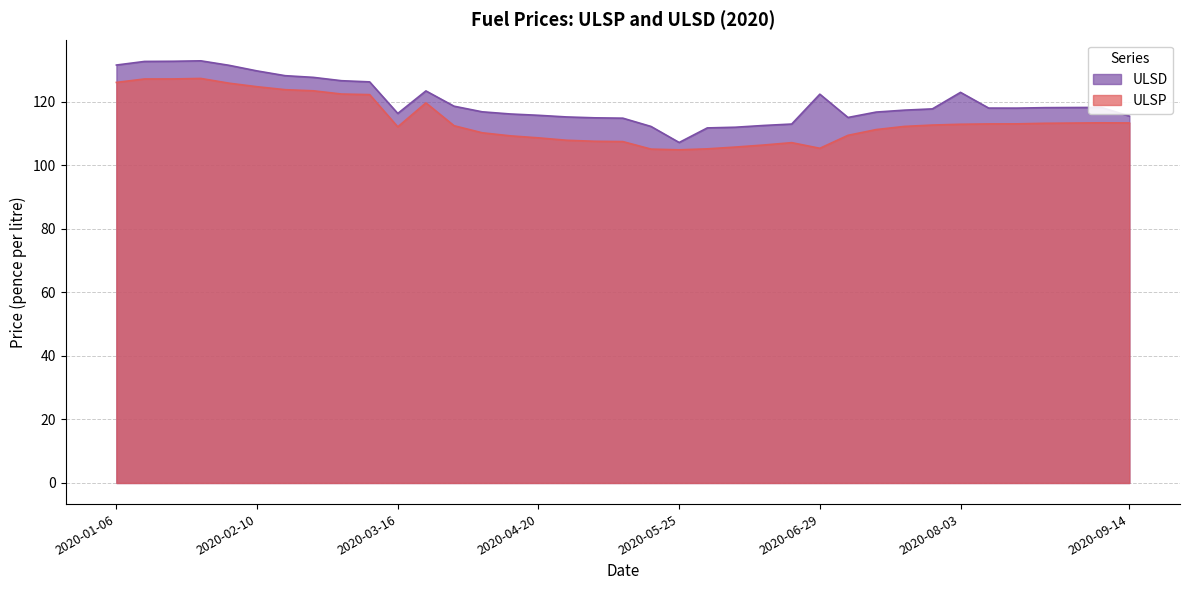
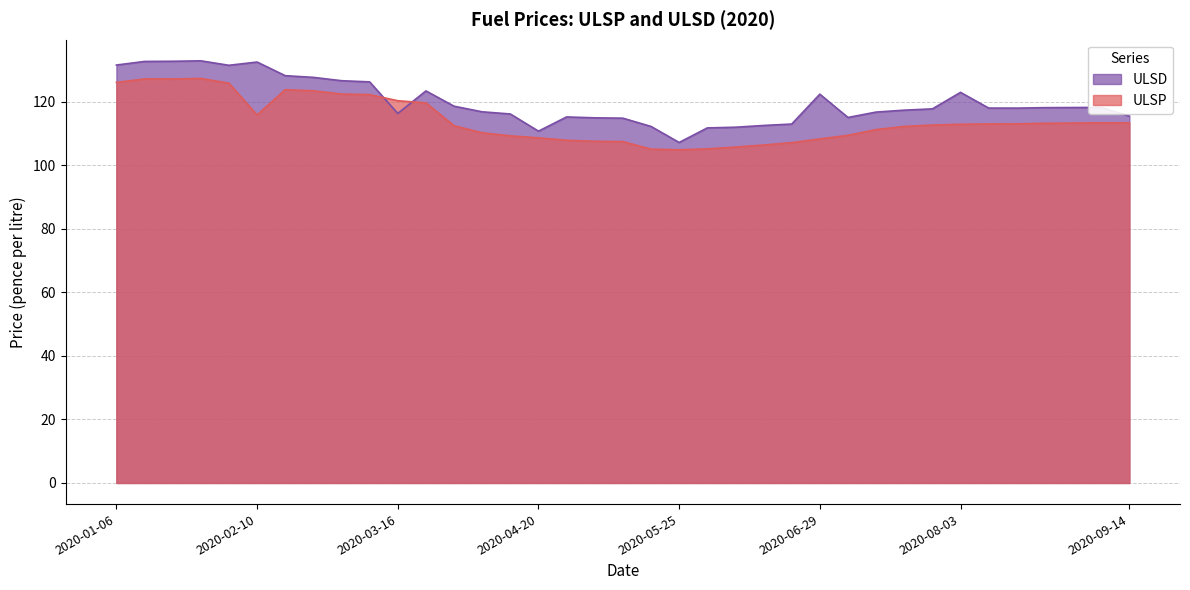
  {
    "ULSD": {
      "2020-01-06": 132,
-     "2020-02-10": 130,
+     "2020-02-10": 132,
      "2020-03-16": 116,
-     "2020-04-20": 116,
+     "2020-04-20": 111,
      "2020-05-25": 107,
      "2020-06-29": 122,
      "2020-08-03": 123,
      "2020-09-14": 115
    },
    "ULSP": {
      "2020-01-06": 126,
-     "2020-02-10": 125,
-     "2020-03-16": 112,
+     "2020-02-10": 116,
+     "2020-03-16": 120,
      "2020-04-20": 109,
      "2020-05-25": 105,
-     "2020-06-29": 105,
+     "2020-06-29": 108,
      "2020-08-03": 113,
      "2020-09-14": 113
    }
  }
